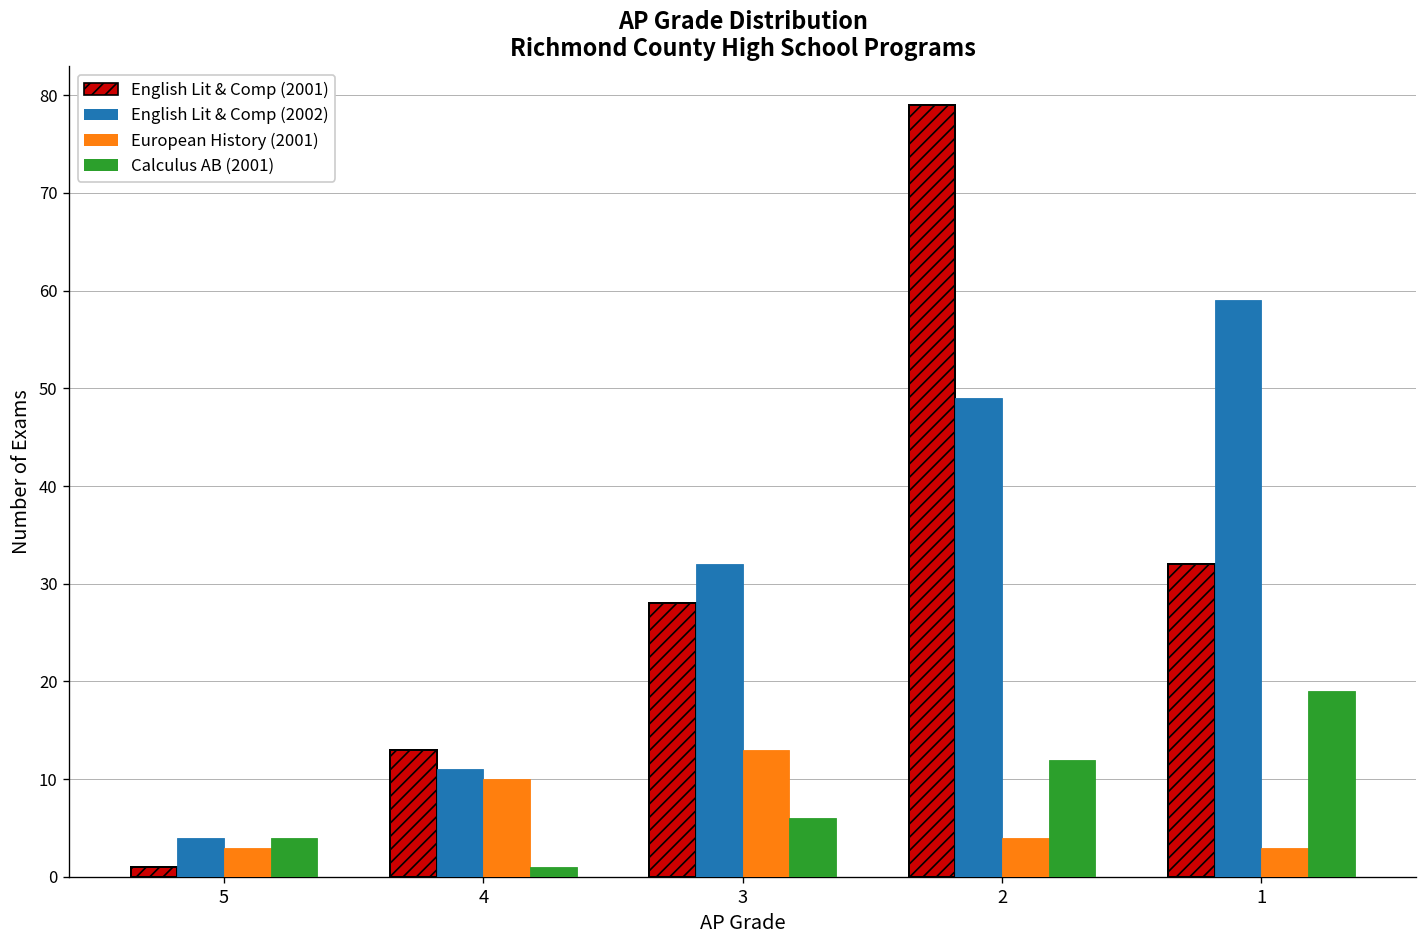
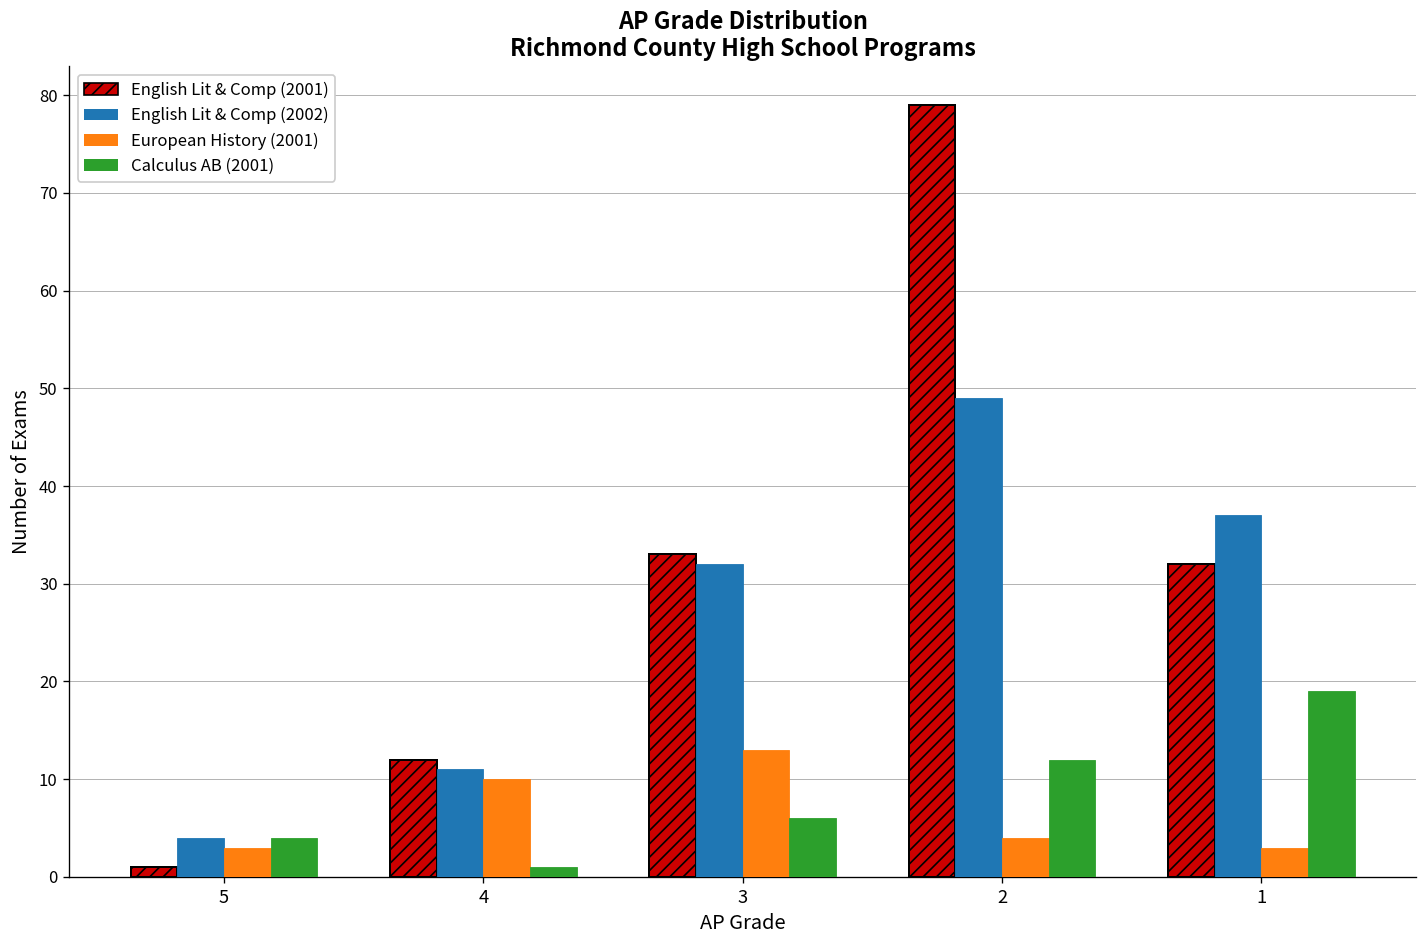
  {
    "English Lit & Comp (2001)": {
      "5": 1,
-     "4": 13,
-     "3": 28,
+     "4": 12,
+     "3": 33,
      "2": 79,
      "1": 32
    },
    "English Lit & Comp (2002)": {
      "5": 4,
      "4": 11,
      "3": 32,
      "2": 49,
-     "1": 59
+     "1": 37
    },
    "European History (2001)": {
      "5": 3,
      "4": 10,
      "3": 13,
      "2": 4,
      "1": 3
    },
    "Calculus AB (2001)": {
      "5": 4,
      "4": 1,
      "3": 6,
      "2": 12,
      "1": 19
    }
  }
